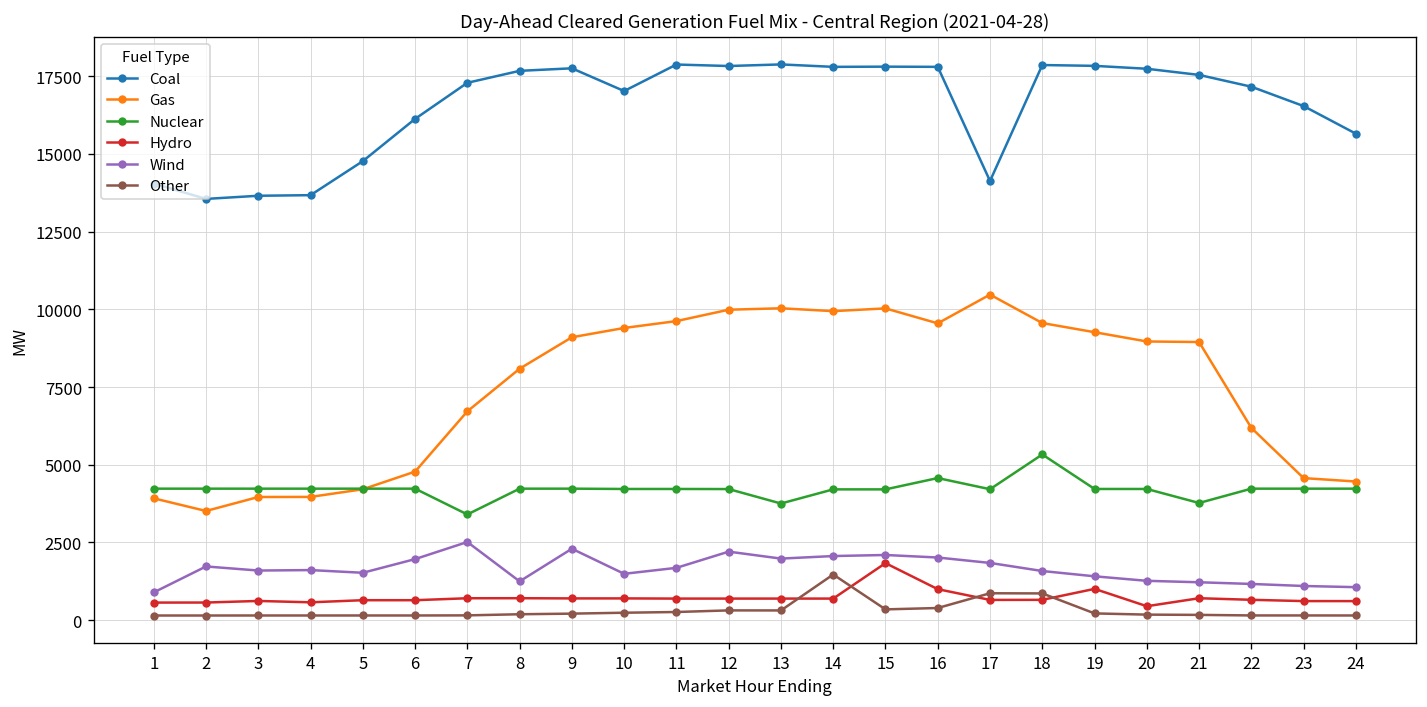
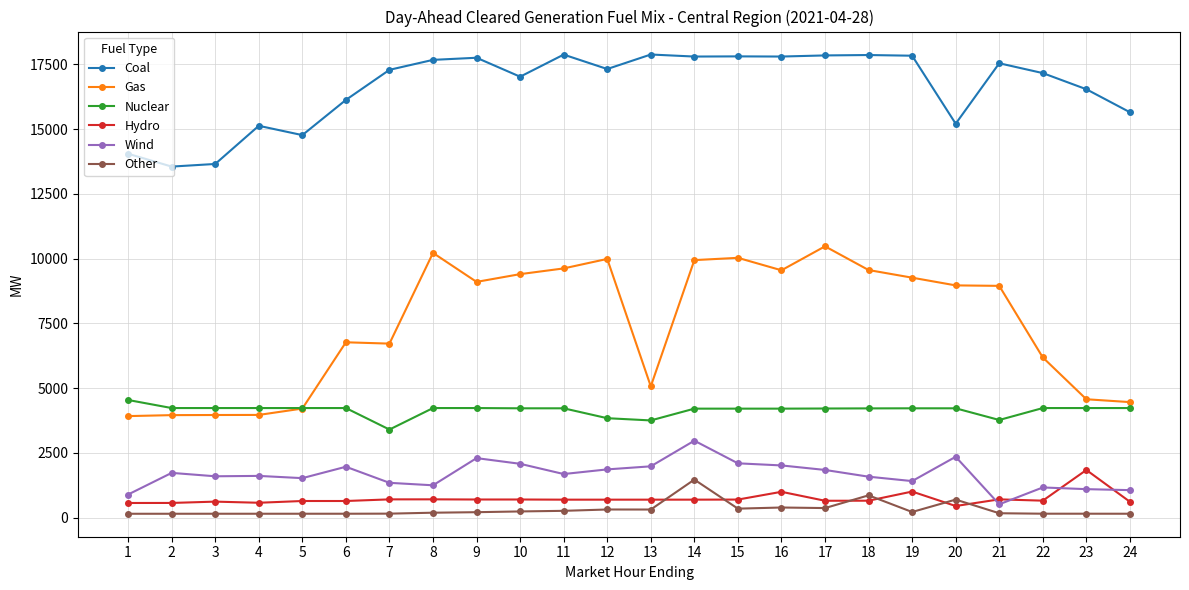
  {
    "Coal": {
      "3": 13700,
-     "4": 13700,
+     "4": 15100,
      "5": 14800,
      "6": 16100,
      "7": 17300,
      "8": 17700,
      "9": 17800,
      "10": 17000,
      "11": 17900,
-     "12": 17800,
+     "12": 17300,
      "13": 17900,
      "14": 17800,
      "15": 17800,
      "16": 17800,
-     "17": 14100,
+     "17": 17800,
      "18": 17900,
      "19": 17800,
-     "20": 17700,
+     "20": 15200,
      "21": 17500,
      "22": 17200,
      "23": 16500,
      "24": 15700
    },
    "Gas": {
      "1": 3900,
-     "2": 3500,
+     "2": 4000,
      "3": 4000,
      "4": 4000,
-     "6": 4800,
+     "6": 6800,
      "7": 6700,
-     "8": 8100,
+     "8": 10200,
      "9": 9100,
      "10": 9400,
      "11": 9600,
      "12": 10000,
-     "13": 10000,
+     "13": 5100,
      "14": 9900,
      "15": 10000,
      "16": 9500,
      "17": 10500,
      "18": 9600,
      "19": 9300,
      "20": 9000,
      "21": 8900,
      "22": 6200,
      "23": 4600,
      "24": 4500
    },
    "Nuclear": {
-     "1": 4200,
+     "1": 4500,
      "2": 4200,
      "3": 4200,
      "4": 4200,
      "6": 4200,
      "7": 3400,
      "8": 4200,
      "9": 4200,
      "10": 4200,
      "11": 4200,
-     "12": 4200,
+     "12": 3800,
      "13": 3800,
      "14": 4200,
      "15": 4200,
-     "16": 4600,
+     "16": 4200,
      "17": 4200,
-     "18": 5300,
+     "18": 4200,
      "19": 4200,
      "20": 4200,
      "21": 3800,
      "22": 4200,
      "23": 4200,
      "24": 4200
    },
    "Hydro": {
      "1": 600,
      "2": 600,
      "3": 600,
      "4": 600,
      "5": 600,
      "6": 600,
      "7": 700,
      "8": 700,
      "9": 700,
      "10": 700,
      "11": 700,
      "12": 700,
      "13": 700,
      "14": 700,
-     "15": 1800,
+     "15": 700,
      "16": 1000,
      "17": 700,
      "18": 700,
      "19": 1000,
      "20": 400,
      "21": 700,
      "22": 700,
-     "23": 600,
+     "23": 1800,
      "24": 600
    },
    "Wind": {
      "1": 900,
      "2": 1700,
      "3": 1600,
      "4": 1600,
      "5": 1500,
      "6": 2000,
-     "7": 2500,
+     "7": 1300,
      "8": 1200,
      "9": 2300,
-     "10": 1500,
+     "10": 2100,
      "11": 1700,
-     "12": 2200,
+     "12": 1900,
      "13": 2000,
-     "14": 2100,
+     "14": 3000,
      "15": 2100,
      "16": 2000,
      "17": 1800,
      "18": 1600,
      "19": 1400,
-     "20": 1300,
-     "21": 1200,
+     "20": 2300,
+     "21": 500,
      "22": 1200,
      "23": 1100,
      "24": 1100
    },
    "Other": {
      "1": 100,
      "2": 100,
      "3": 200,
      "4": 200,
      "5": 200,
      "6": 200,
      "7": 200,
      "8": 200,
      "9": 200,
      "10": 200,
      "11": 300,
      "12": 300,
      "13": 300,
      "14": 1500,
      "15": 300,
      "16": 400,
-     "17": 900,
+     "17": 400,
      "18": 900,
      "19": 200,
-     "20": 200,
+     "20": 700,
      "21": 200,
      "22": 200,
      "23": 200,
      "24": 200
    }
  }
